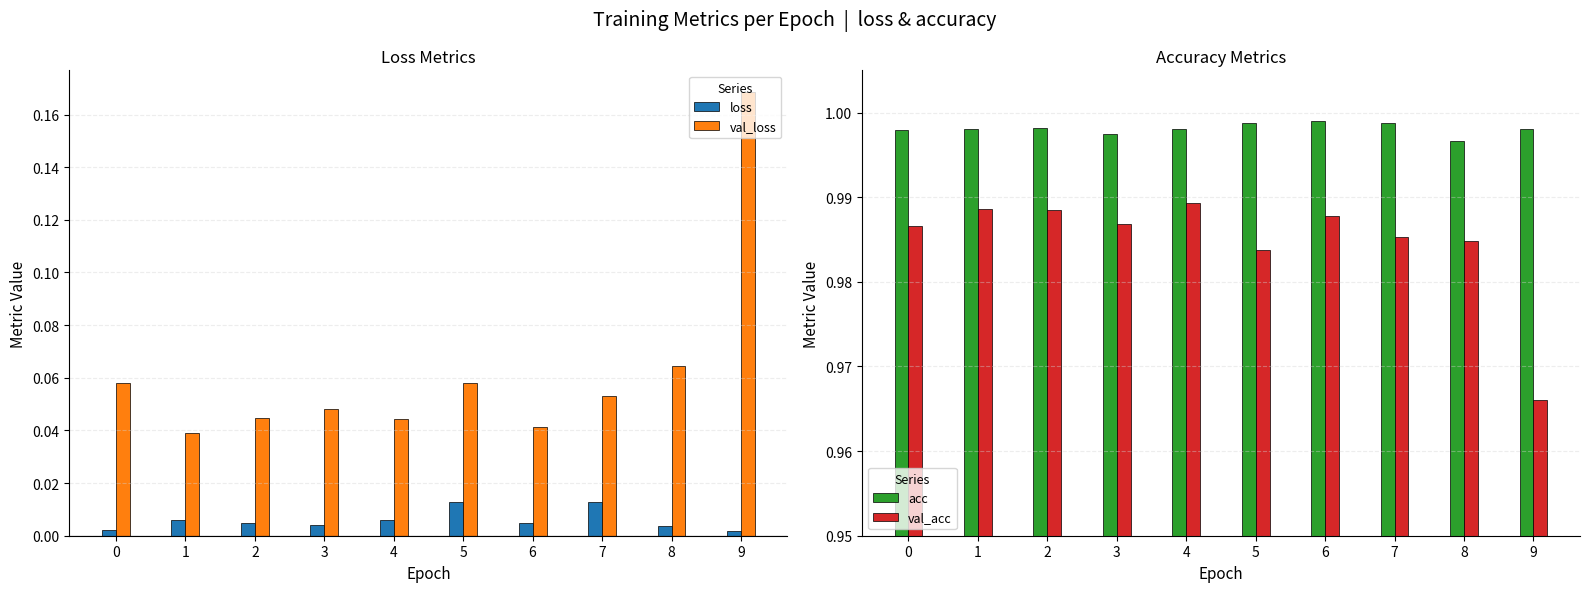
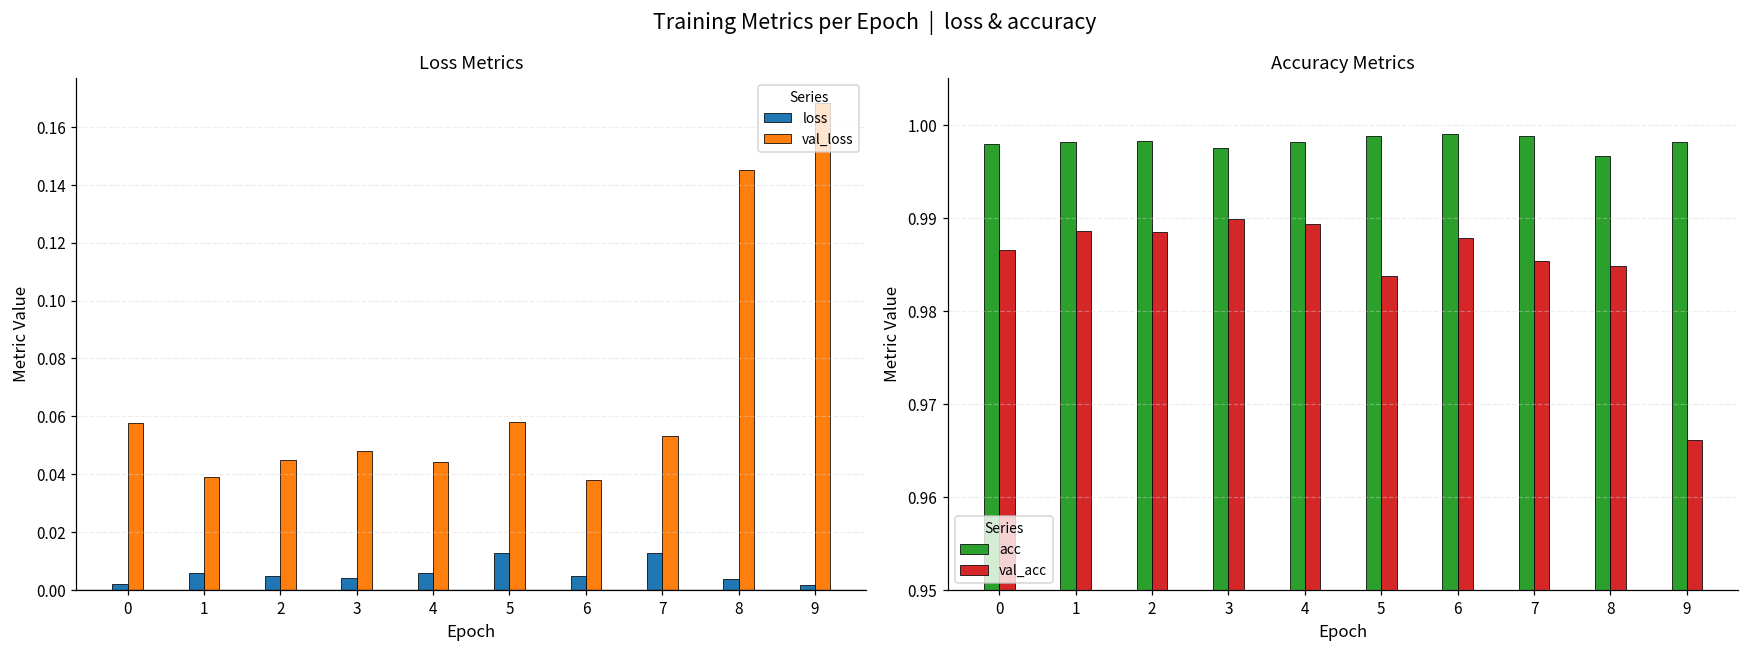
  {
    "Loss Metrics": {
      "loss": {
        "0": 0.002,
        "1": 0.006,
        "2": 0.005,
        "3": 0.004,
        "4": 0.006,
        "5": 0.013,
        "6": 0.005,
        "7": 0.013,
        "8": 0.004,
        "9": 0.002
      },
      "val_loss": {
        "0": 0.058,
        "1": 0.039,
        "2": 0.045,
        "3": 0.048,
        "4": 0.044,
        "5": 0.058,
-       "6": 0.041,
+       "6": 0.038,
        "7": 0.053,
-       "8": 0.065
+       "8": 0.145
      }
    },
    "Accuracy Metrics": {
      "acc": {
        "0": 0.998,
        "1": 0.998,
        "2": 0.998,
        "3": 0.997,
        "4": 0.998,
        "5": 0.999,
        "6": 0.999,
        "7": 0.999,
        "8": 0.997,
        "9": 0.998
      },
      "val_acc": {
        "0": 0.987,
        "1": 0.989,
        "2": 0.988,
-       "3": 0.987,
+       "3": 0.990,
        "4": 0.989,
        "5": 0.984,
        "6": 0.988,
        "7": 0.985,
        "8": 0.985,
        "9": 0.966
      }
    }
  }
